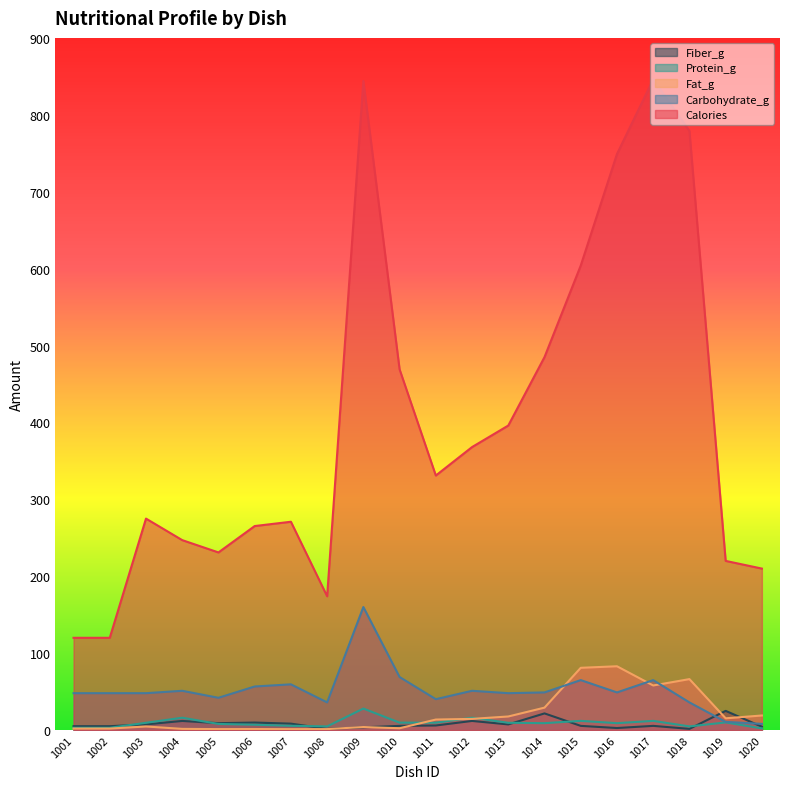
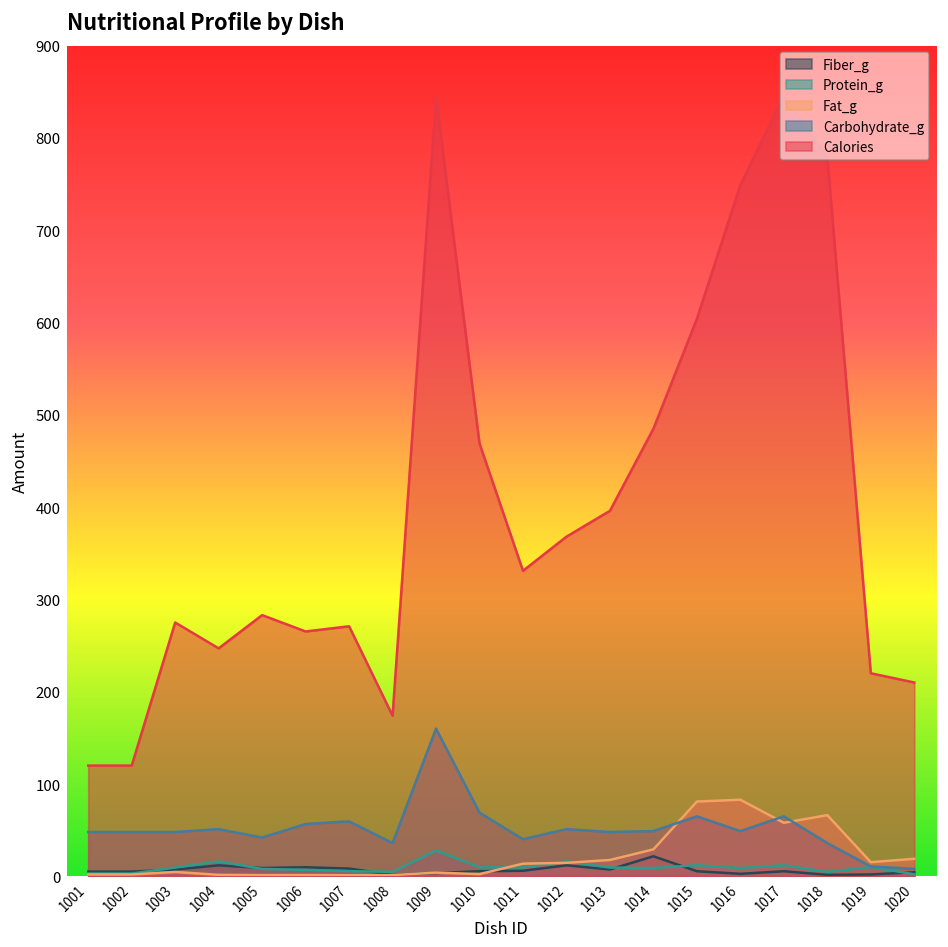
  {
    "Fiber_g": {
      "1004": 10,
      "1011": 10,
      "1014": 20,
      "1015": 10,
      "1016": 0,
      "1017": 10,
-     "1019": 30
+     "1019": 0
    },
    "Fat_g": {
      "1004": 0,
      "1005": 0,
      "1006": 0,
      "1007": 0,
      "1011": 10,
      "1013": 20,
      "1014": 30,
      "1015": 80,
      "1016": 80,
      "1017": 60,
      "1018": 70,
      "1019": 20,
      "1020": 20
    },
    "Calories": {
      "1001": 120,
      "1002": 120,
      "1003": 280,
      "1004": 250,
-     "1005": 230,
+     "1005": 280,
      "1006": 270,
      "1007": 270,
      "1008": 170,
      "1009": 840,
      "1010": 470,
      "1011": 330,
      "1012": 370,
      "1013": 400,
      "1014": 490,
      "1015": 600,
      "1016": 750,
      "1018": 780,
      "1019": 220,
      "1020": 210
    }
  }
